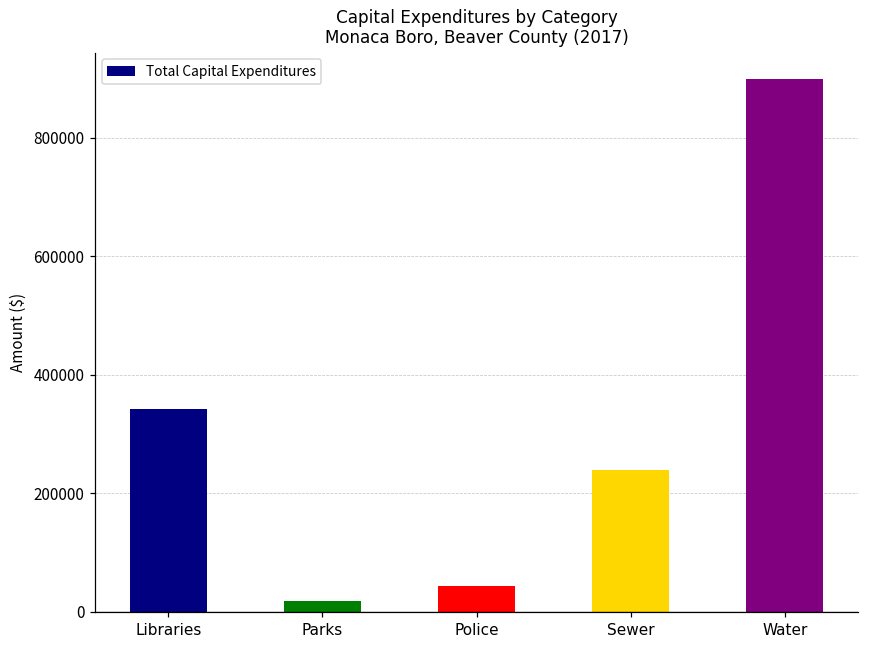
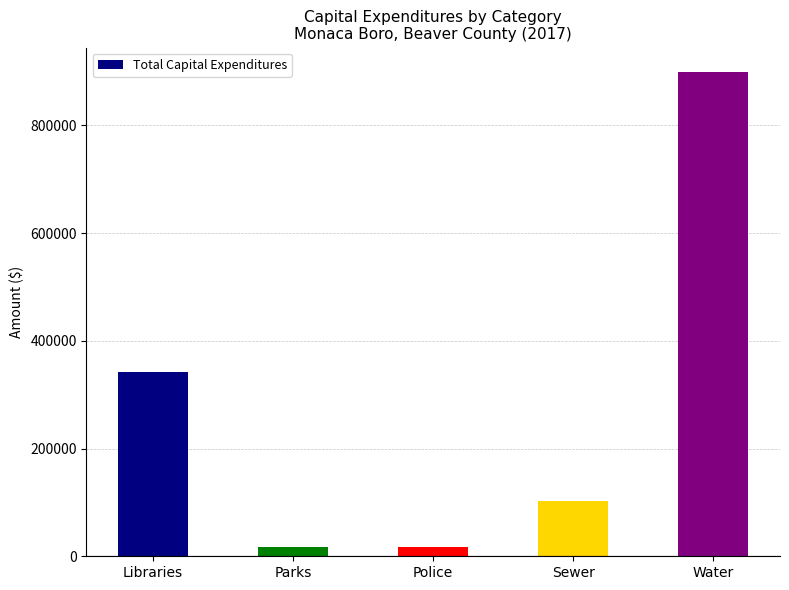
  {
    "Libraries": 340000,
    "Parks": 20000,
-   "Police": 40000,
-   "Sewer": 240000,
+   "Police": 20000,
+   "Sewer": 100000,
    "Water": 900000
  }
